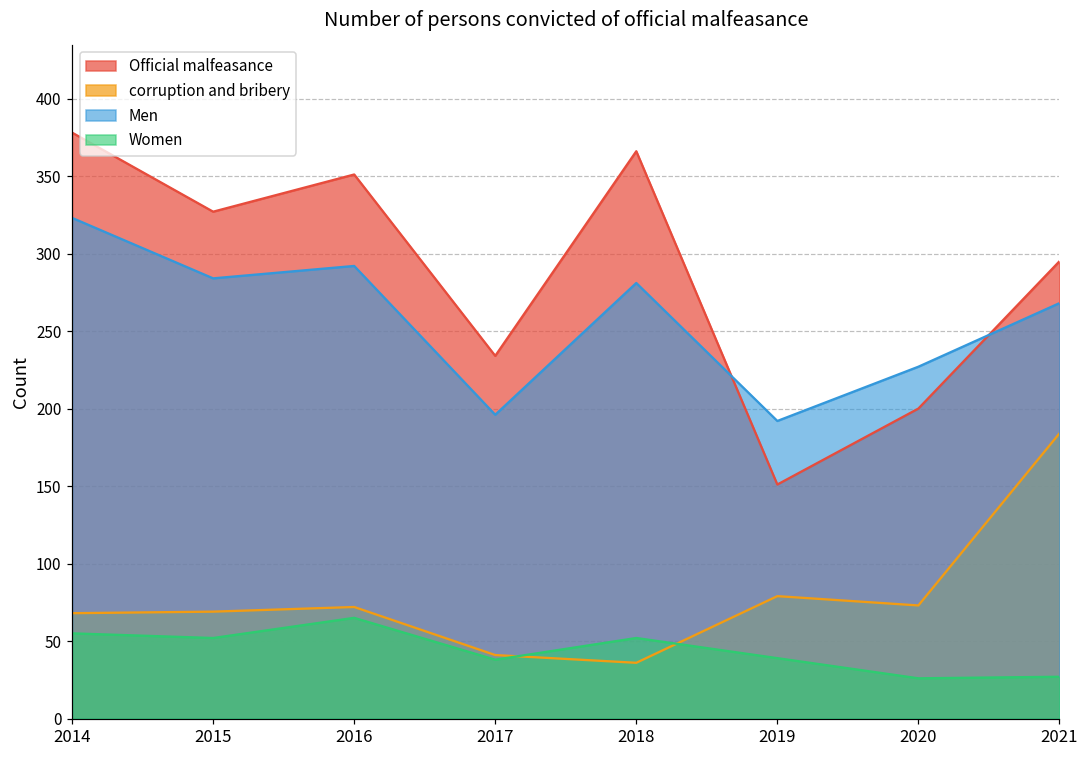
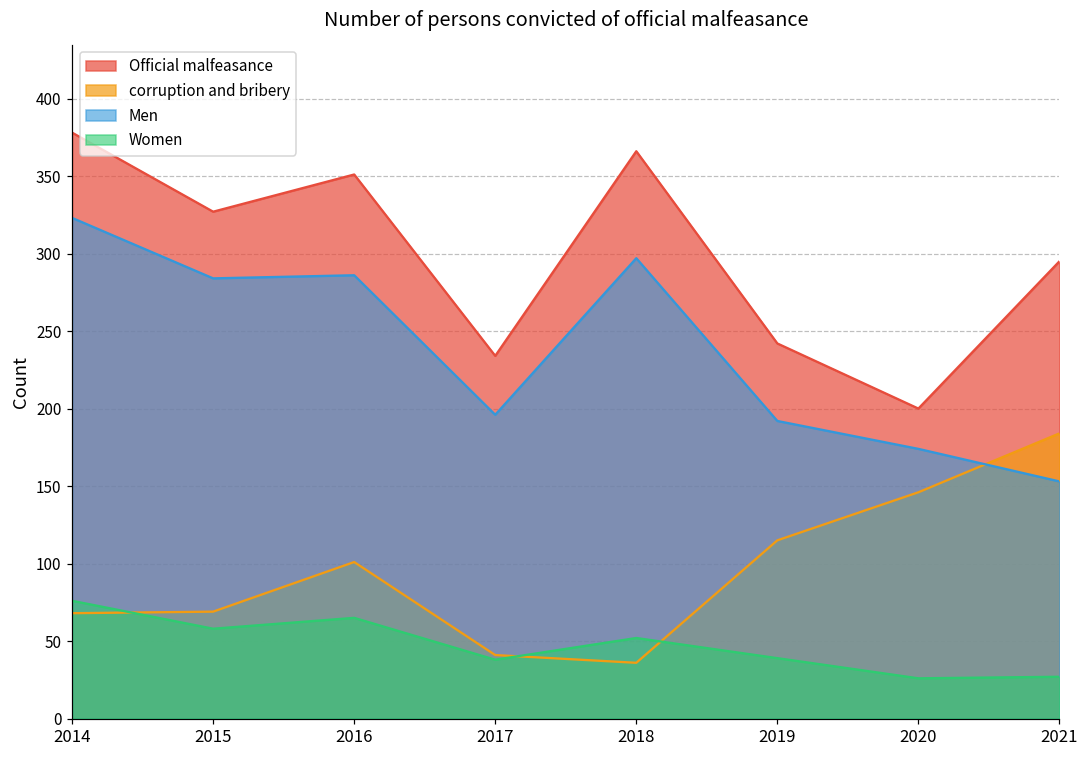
  {
    "Official malfeasance": {
      "2014": 378,
      "2015": 327,
      "2016": 351,
      "2017": 234,
      "2018": 366,
-     "2019": 151,
+     "2019": 242,
      "2020": 200,
      "2021": 295
    },
    "corruption and bribery": {
      "2014": 68,
      "2015": 69,
-     "2016": 72,
+     "2016": 101,
      "2017": 41,
      "2018": 36,
-     "2019": 79,
-     "2020": 73,
+     "2019": 115,
+     "2020": 146,
      "2021": 184
    },
    "Men": {
      "2014": 323,
      "2015": 284,
-     "2016": 292,
+     "2016": 286,
      "2017": 196,
-     "2018": 281,
+     "2018": 297,
      "2019": 192,
-     "2020": 227,
-     "2021": 268
+     "2020": 174,
+     "2021": 153
    },
    "Women": {
-     "2014": 55,
-     "2015": 52,
+     "2014": 76,
+     "2015": 58,
      "2016": 65,
      "2017": 38,
      "2018": 52,
      "2019": 39,
      "2020": 26,
      "2021": 27
    }
  }
